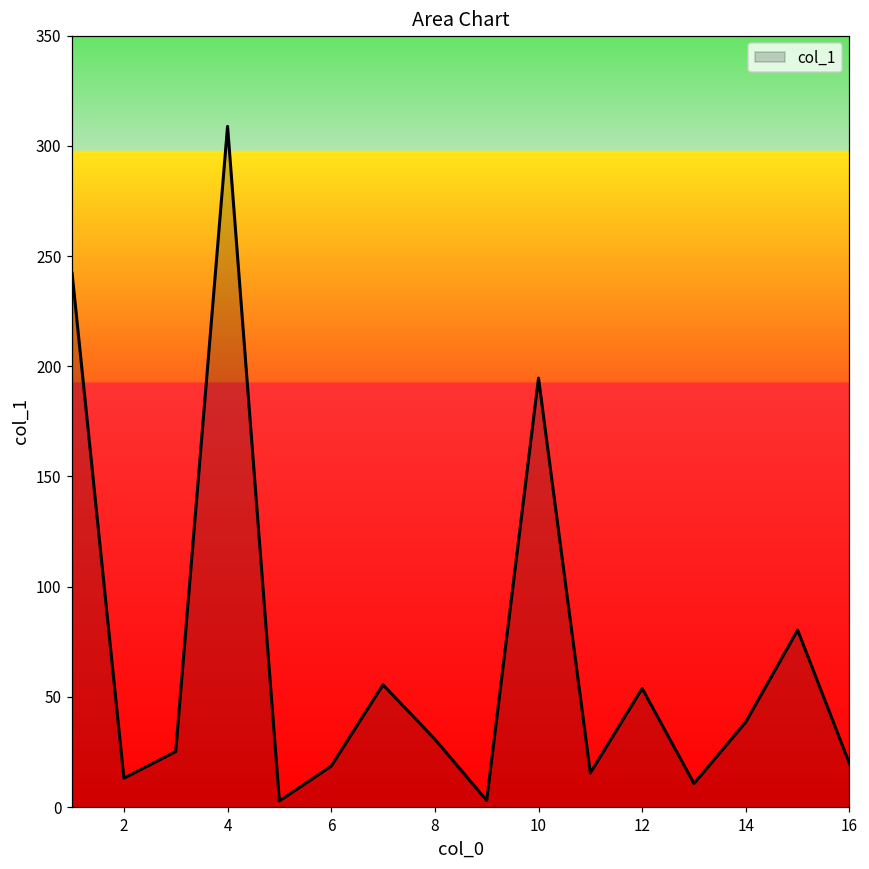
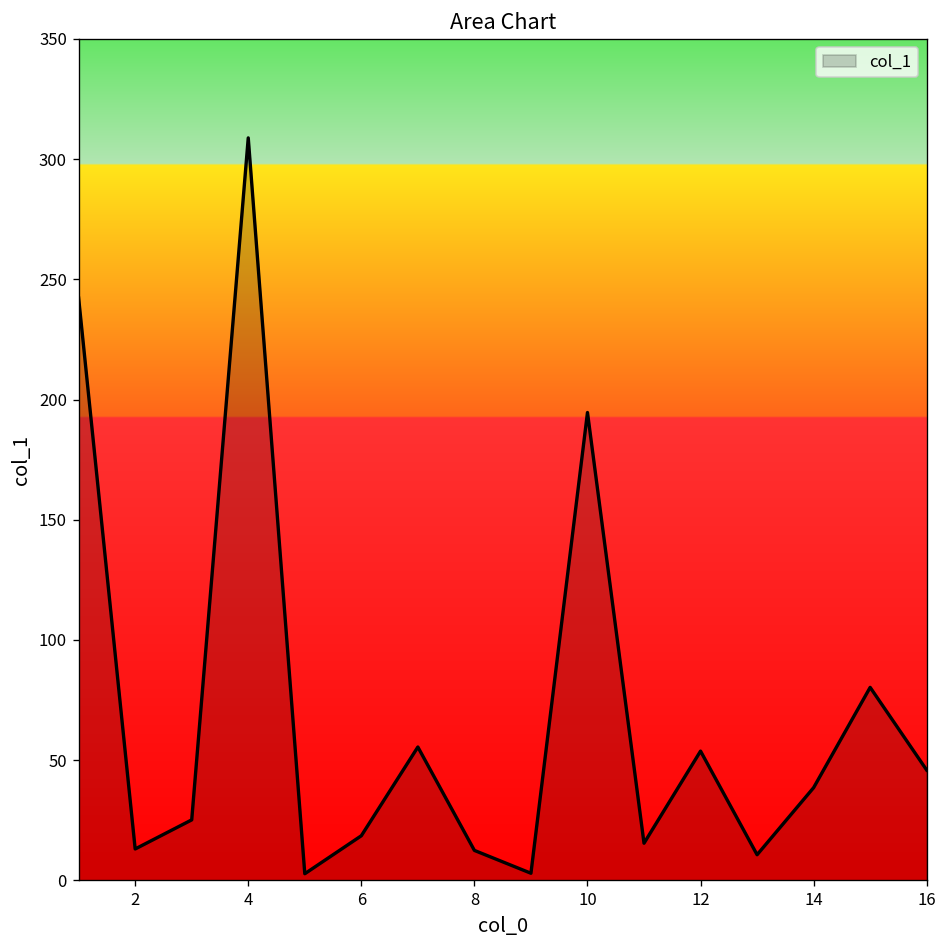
  {
    "2": 13,
    "4": 309,
    "6": 19,
-   "8": 31,
+   "8": 13,
    "10": 195,
    "12": 54,
    "14": 39,
-   "16": 20
+   "16": 46
  }
